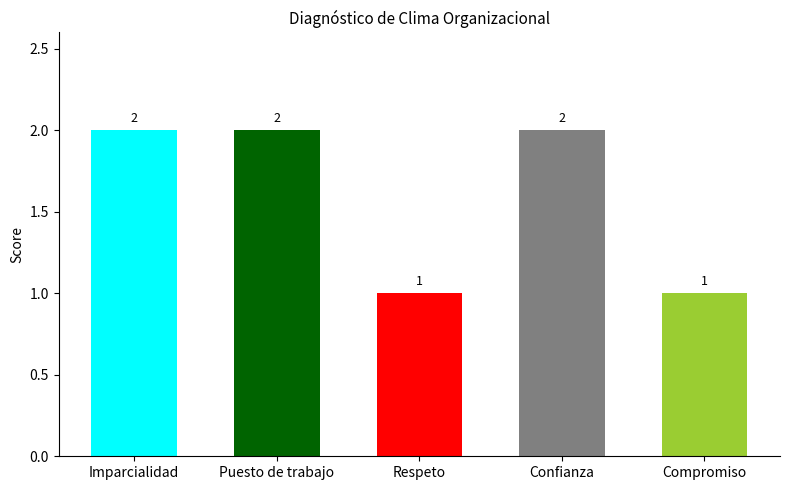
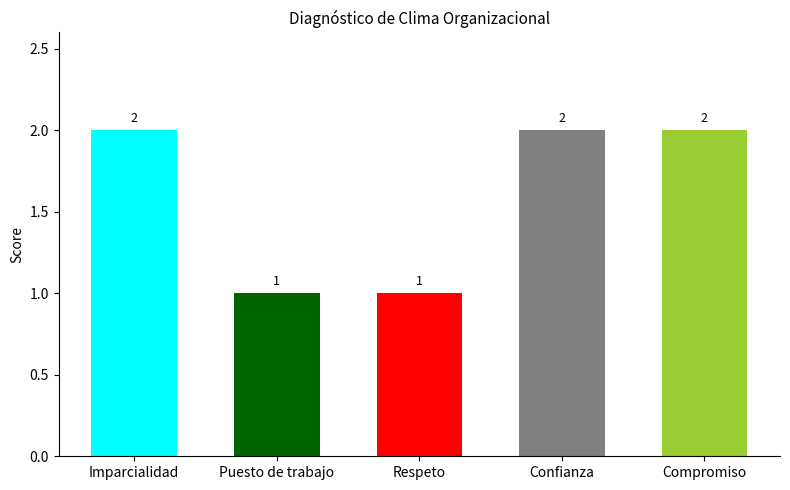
  {
    "Imparcialidad": 2,
-   "Puesto de trabajo": 2,
+   "Puesto de trabajo": 1,
    "Respeto": 1,
    "Confianza": 2,
-   "Compromiso": 1
+   "Compromiso": 2
  }
